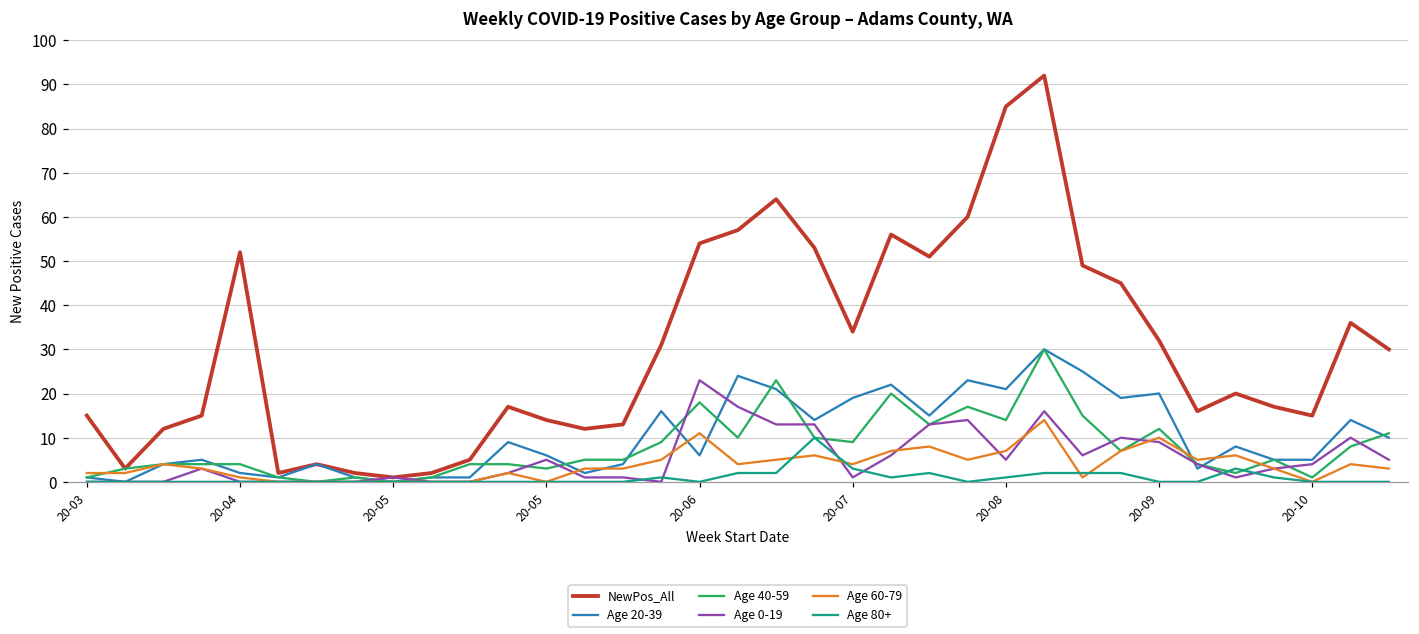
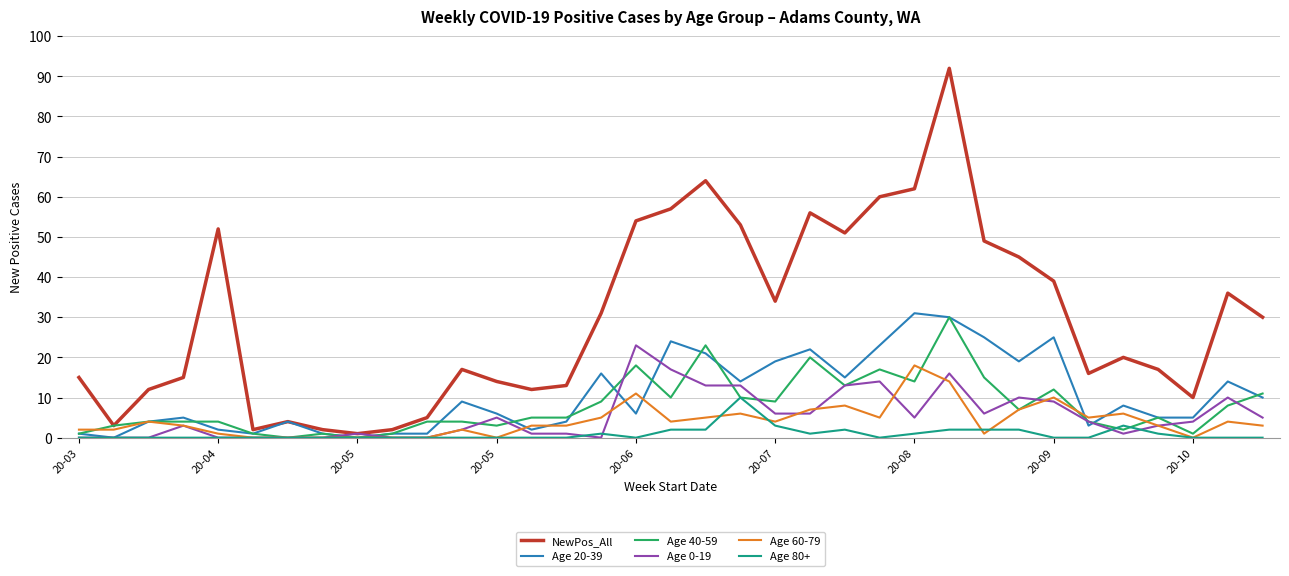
  {
    "NewPos_All": {
      "20-03": 15,
      "20-04": 52,
      "20-06": 54,
      "20-07": 34,
-     "20-08": 85,
-     "20-09": 32,
-     "20-10": 15
+     "20-08": 62,
+     "20-09": 39,
+     "20-10": 10
    },
    "Age 20-39": {
      "20-04": 2,
      "20-06": 6,
      "20-07": 19,
-     "20-08": 21,
-     "20-09": 20,
+     "20-08": 31,
+     "20-09": 25,
      "20-10": 5
    },
    "Age 0-19": {
      "20-06": 23,
-     "20-07": 1,
+     "20-07": 6,
      "20-08": 5,
      "20-09": 9,
      "20-10": 4
    },
    "Age 60-79": {
      "20-03": 2,
      "20-04": 1,
      "20-06": 11,
      "20-07": 4,
-     "20-08": 7,
+     "20-08": 18,
      "20-09": 10
    }
  }
